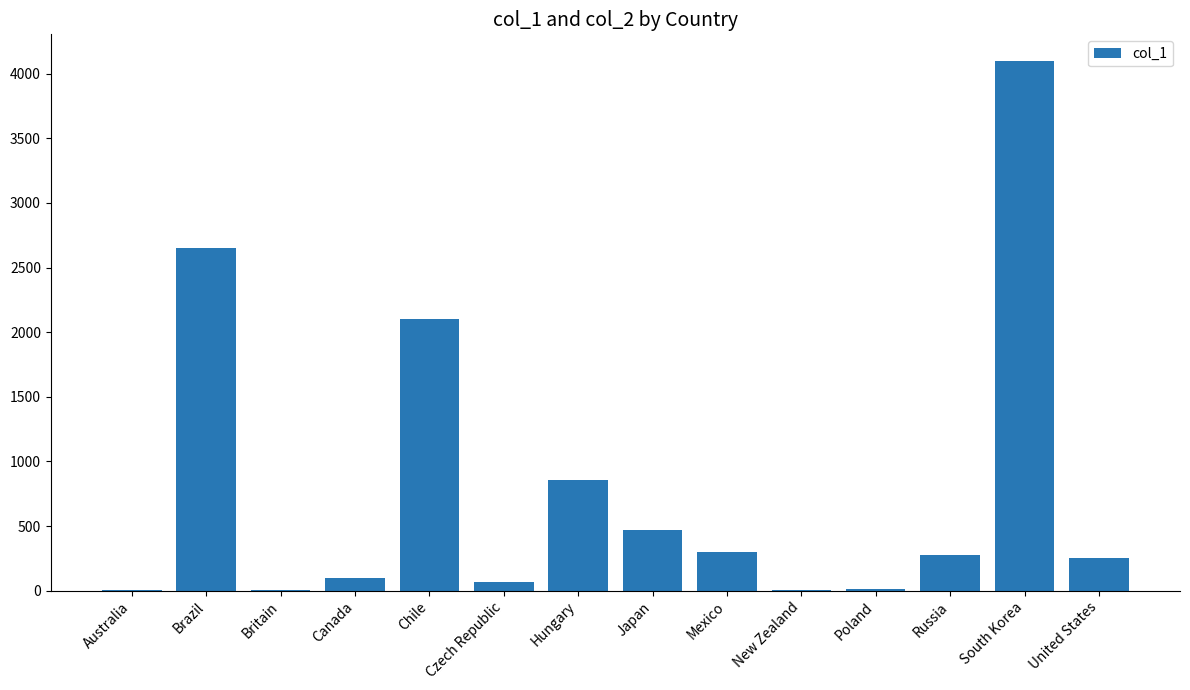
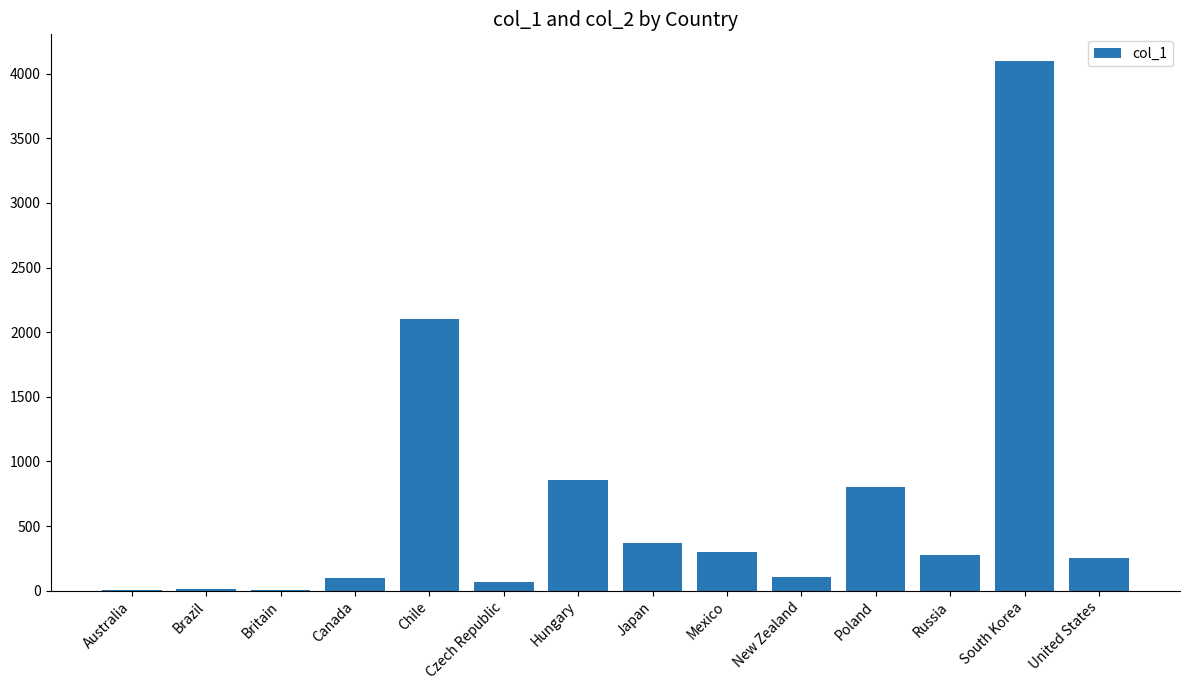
  {
-   "Brazil": 2650,
+   "Brazil": 10,
    "Canada": 100,
    "Chile": 2100,
    "Czech Republic": 70,
    "Hungary": 860,
-   "Japan": 470,
+   "Japan": 370,
    "Mexico": 300,
-   "New Zealand": 10,
-   "Poland": 10,
+   "New Zealand": 110,
+   "Poland": 800,
    "Russia": 280,
    "South Korea": 4100,
    "United States": 250
  }
